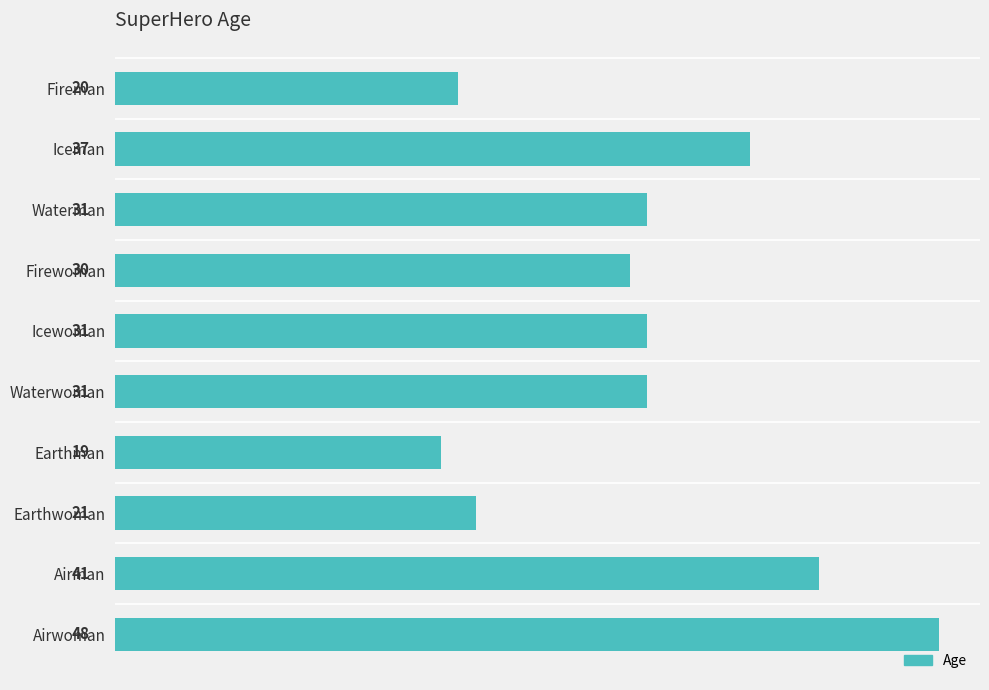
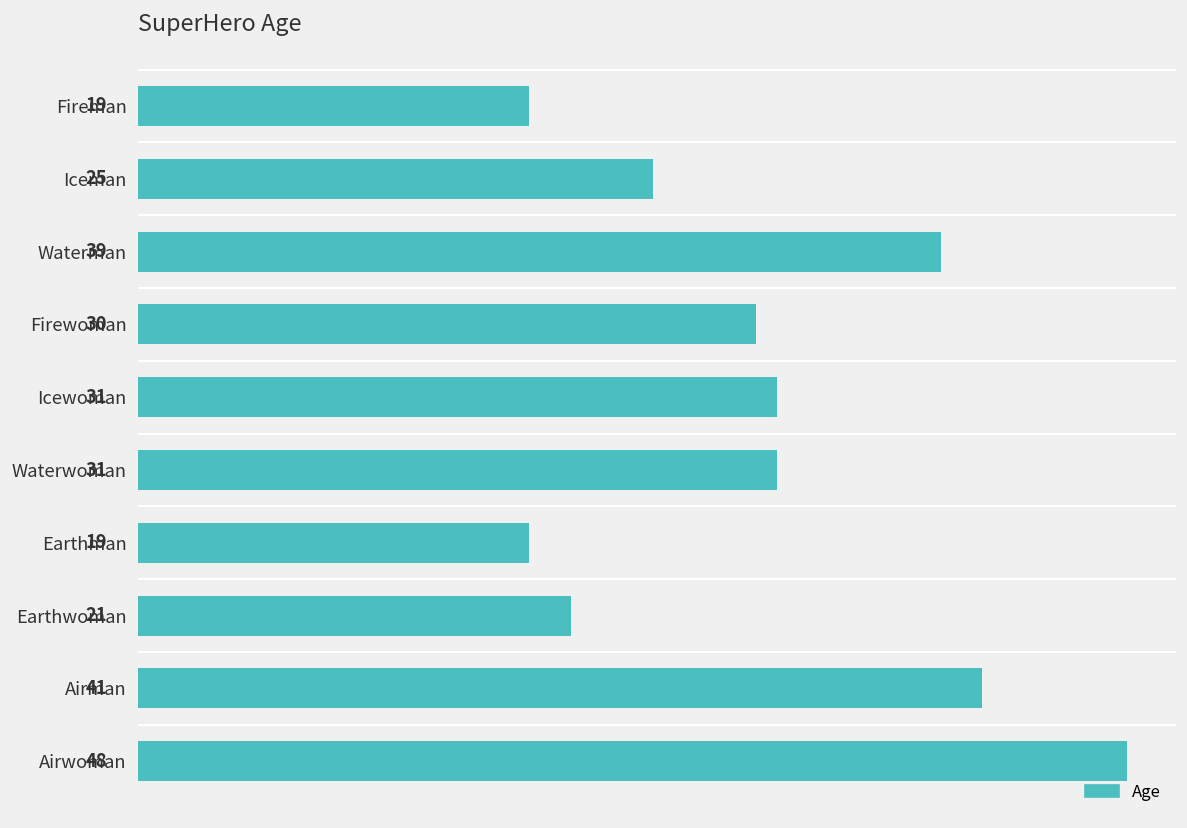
  {
-   "Fireman": 20,
-   "Iceman": 37,
-   "Waterman": 31
+   "Fireman": 19,
+   "Iceman": 25,
+   "Waterman": 39
  }
